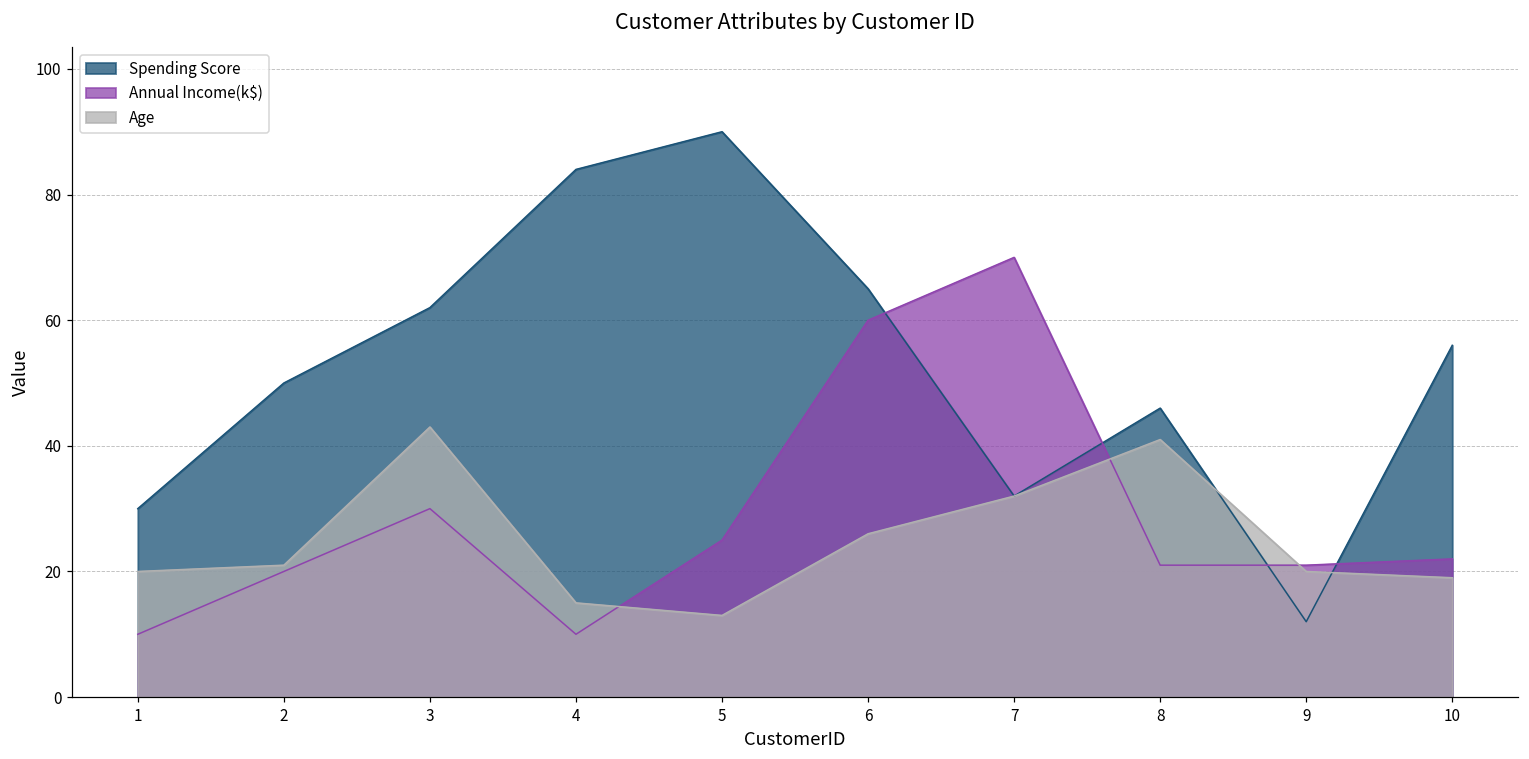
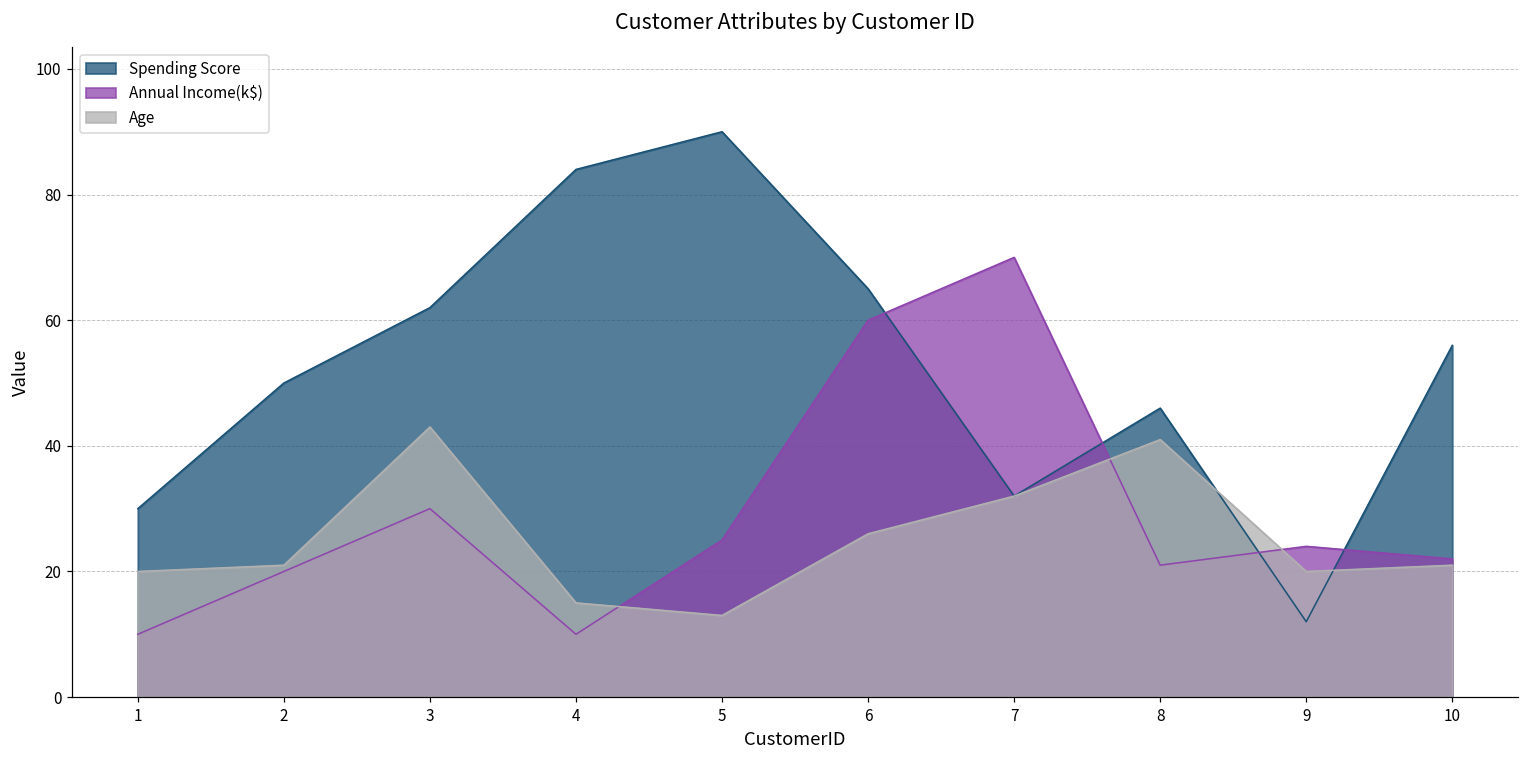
  {
    "Spending Score": {
      "1": 30,
      "2": 50,
      "3": 62,
      "4": 84,
      "5": 90,
      "6": 65,
      "8": 46,
      "9": 12,
      "10": 56
    },
    "Annual Income(k$)": {
      "1": 10,
      "2": 20,
      "3": 30,
      "4": 10,
      "5": 25,
      "6": 60,
      "7": 70,
      "8": 21,
-     "9": 21,
+     "9": 24,
      "10": 22
    },
    "Age": {
      "1": 20,
      "2": 21,
      "3": 43,
      "4": 15,
      "5": 13,
      "6": 26,
      "8": 41,
      "9": 20,
-     "10": 19
+     "10": 21
    }
  }
